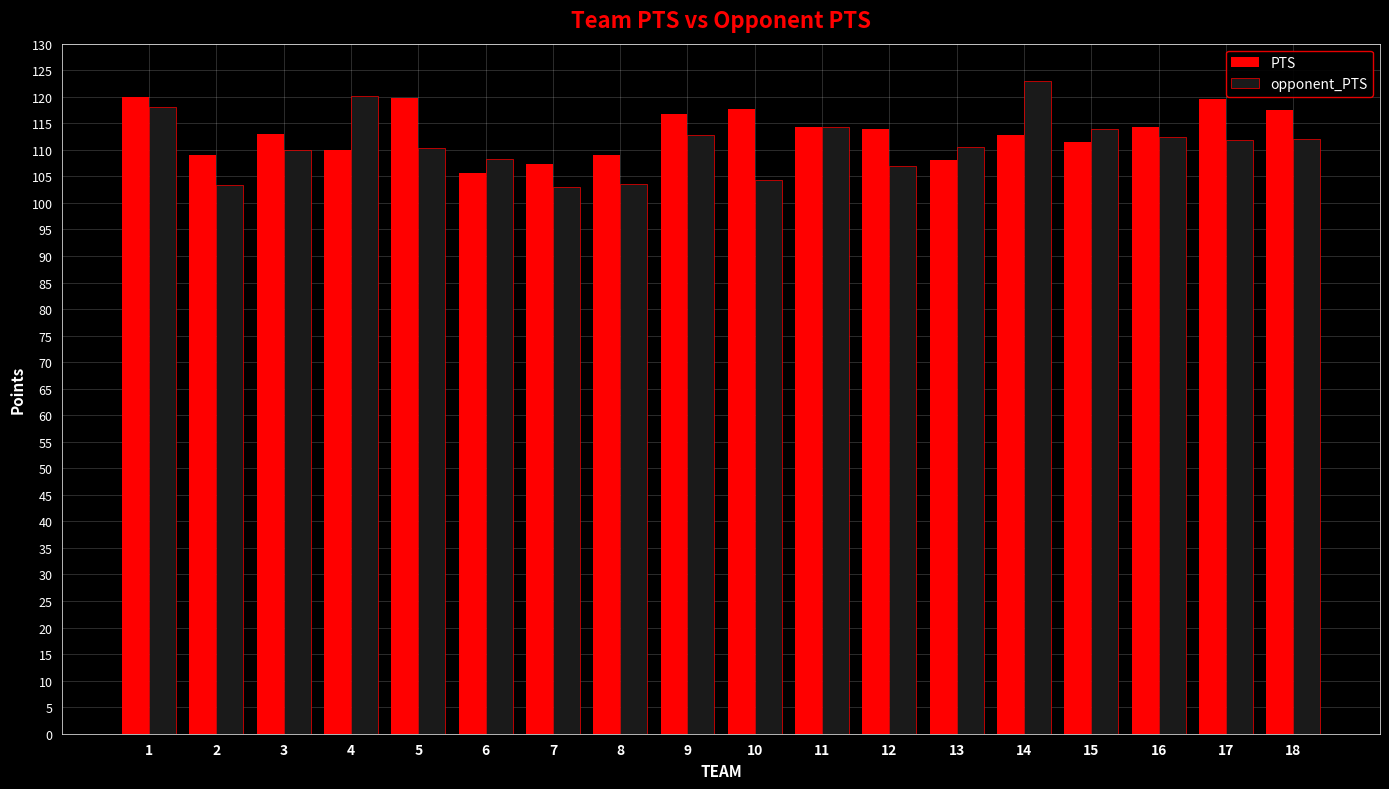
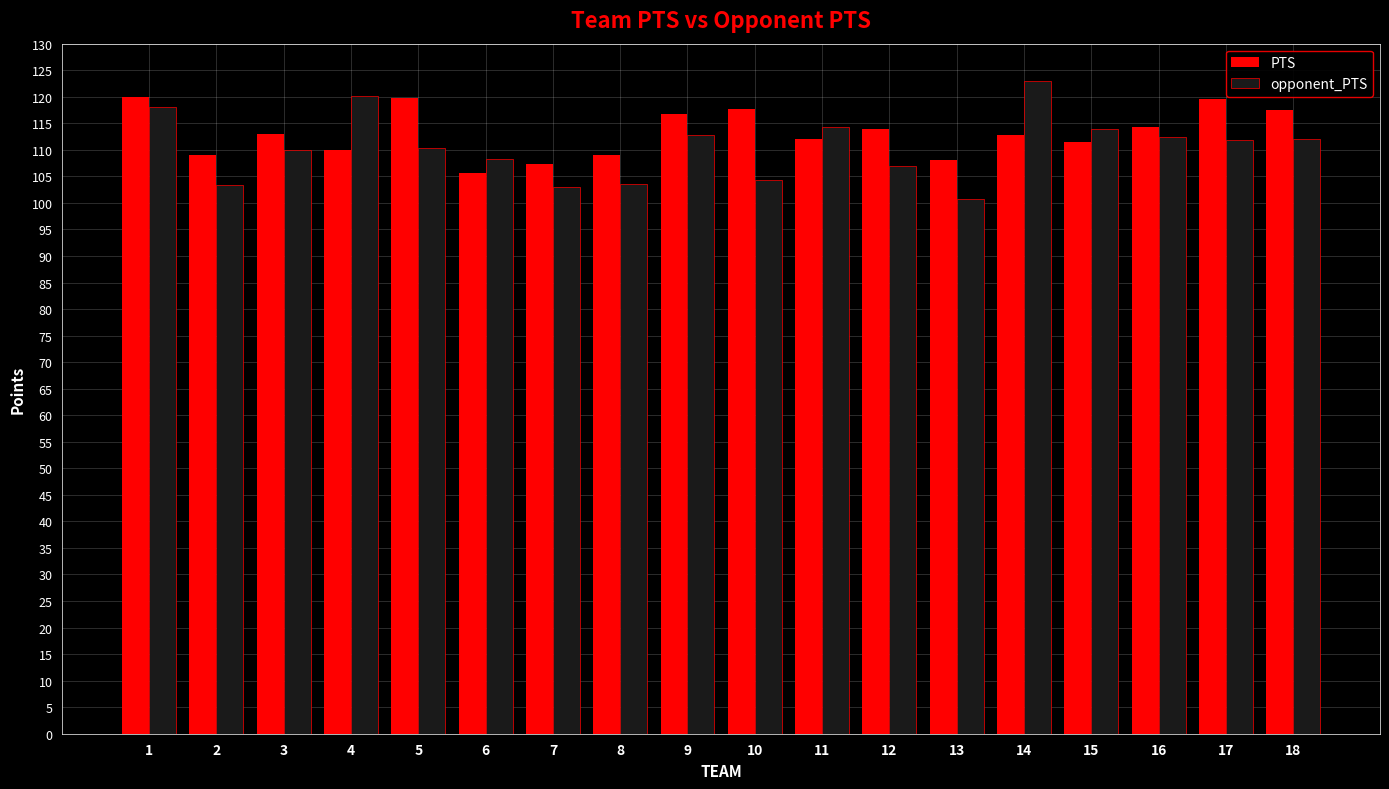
  {
    "PTS": {
      "1": 120,
      "2": 109,
      "3": 113,
      "4": 110,
      "5": 120,
      "6": 106,
      "7": 107,
      "8": 109,
      "9": 117,
      "10": 118,
-     "11": 114,
+     "11": 112,
      "12": 114,
      "13": 108,
      "14": 113,
      "15": 111,
      "16": 114,
      "17": 120,
      "18": 118
    },
    "opponent_PTS": {
      "1": 118,
      "2": 103,
      "3": 110,
      "4": 120,
      "5": 110,
      "6": 108,
      "7": 103,
      "8": 104,
      "9": 113,
      "10": 104,
      "11": 114,
      "12": 107,
-     "13": 111,
+     "13": 101,
      "14": 123,
      "15": 114,
      "16": 112,
      "17": 112,
      "18": 112
    }
  }
